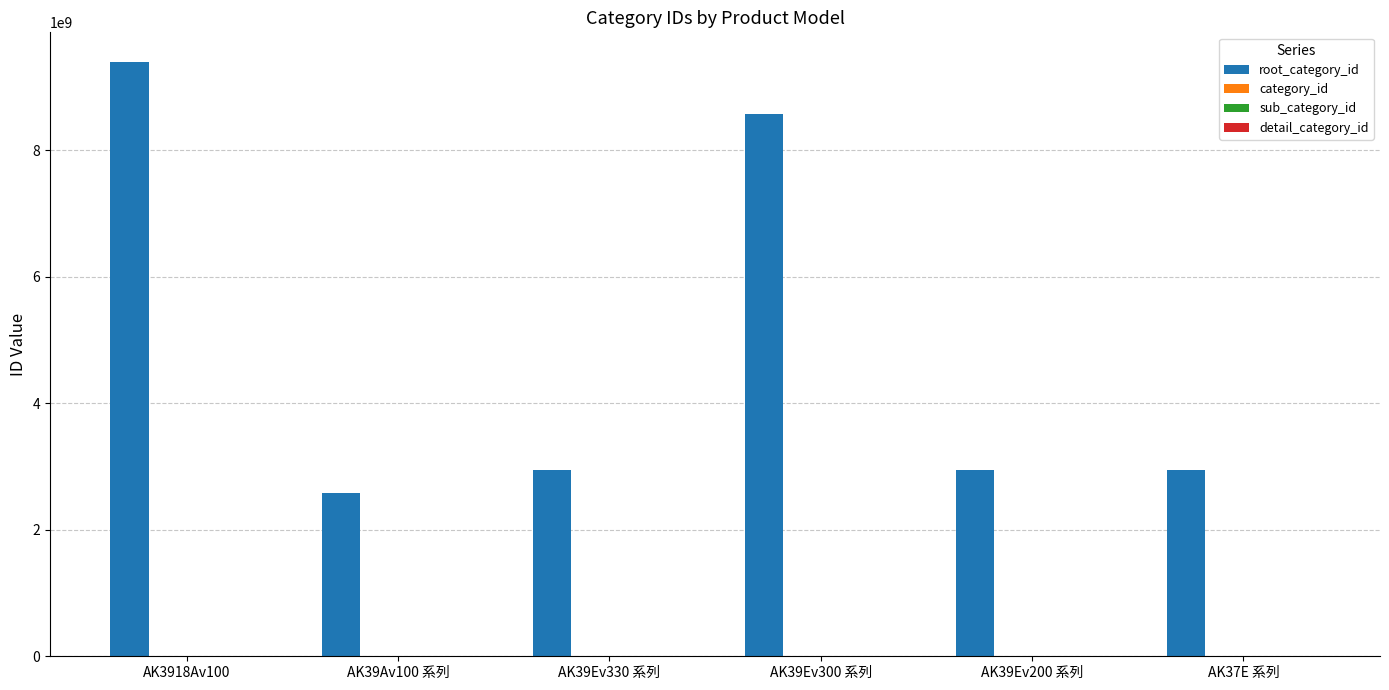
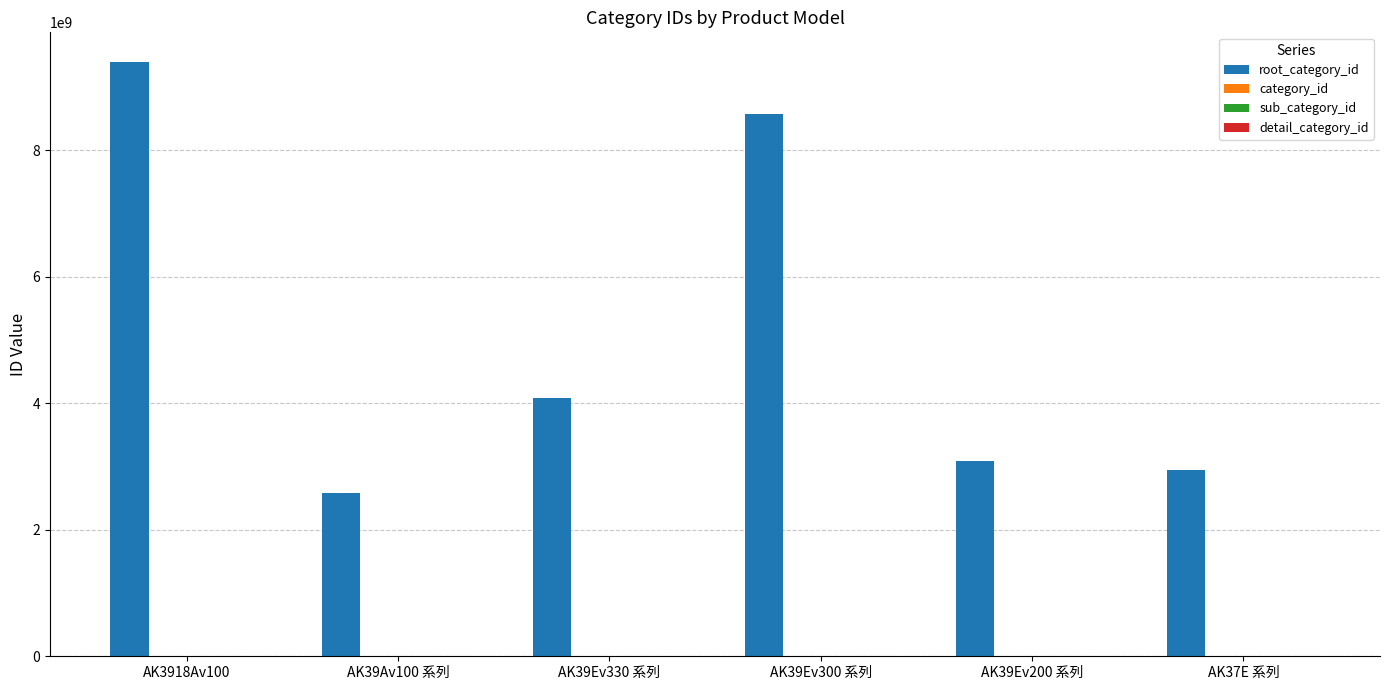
  {
    "root_category_id": {
      "AK3918Av100": 9400000000,
      "AK39Av100 系列": 2600000000,
-     "AK39Ev330 系列": 2900000000,
+     "AK39Ev330 系列": 4100000000,
      "AK39Ev300 系列": 8600000000,
-     "AK39Ev200 系列": 2900000000,
+     "AK39Ev200 系列": 3100000000,
      "AK37E 系列": 2900000000
    },
    "category_id": {
      "AK3918Av100": 0,
      "AK39Av100 系列": 0,
      "AK39Ev330 系列": 0,
      "AK39Ev300 系列": 0,
      "AK39Ev200 系列": 0,
      "AK37E 系列": 0
    },
    "sub_category_id": {
      "AK3918Av100": 0,
      "AK39Av100 系列": 0,
      "AK39Ev330 系列": 0,
      "AK39Ev300 系列": 0,
      "AK39Ev200 系列": 0,
      "AK37E 系列": 0
    },
    "detail_category_id": {
      "AK3918Av100": 0,
      "AK39Av100 系列": 0,
      "AK39Ev330 系列": 0,
      "AK39Ev300 系列": 0,
      "AK39Ev200 系列": 0,
      "AK37E 系列": 0
    }
  }
